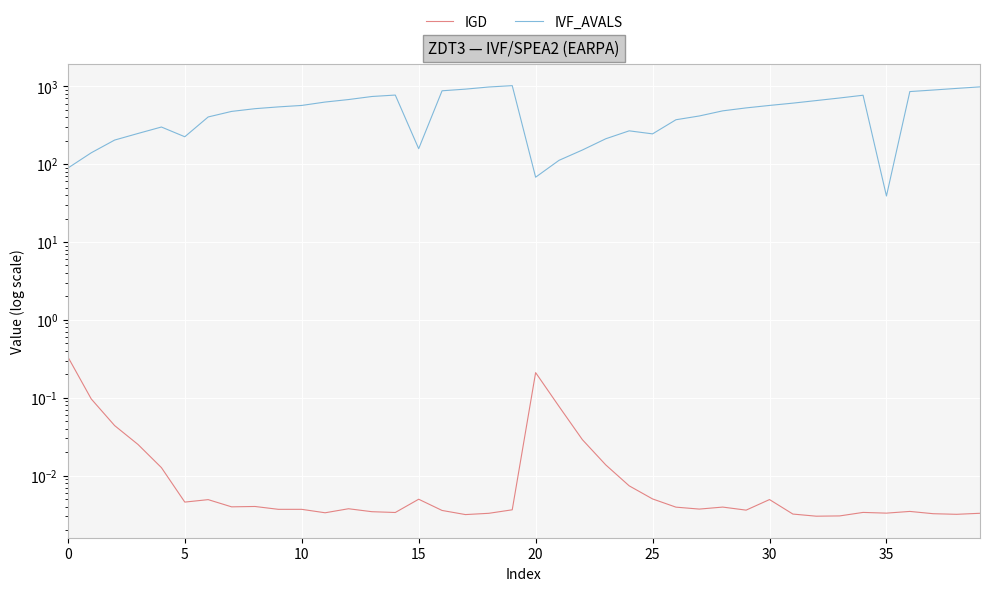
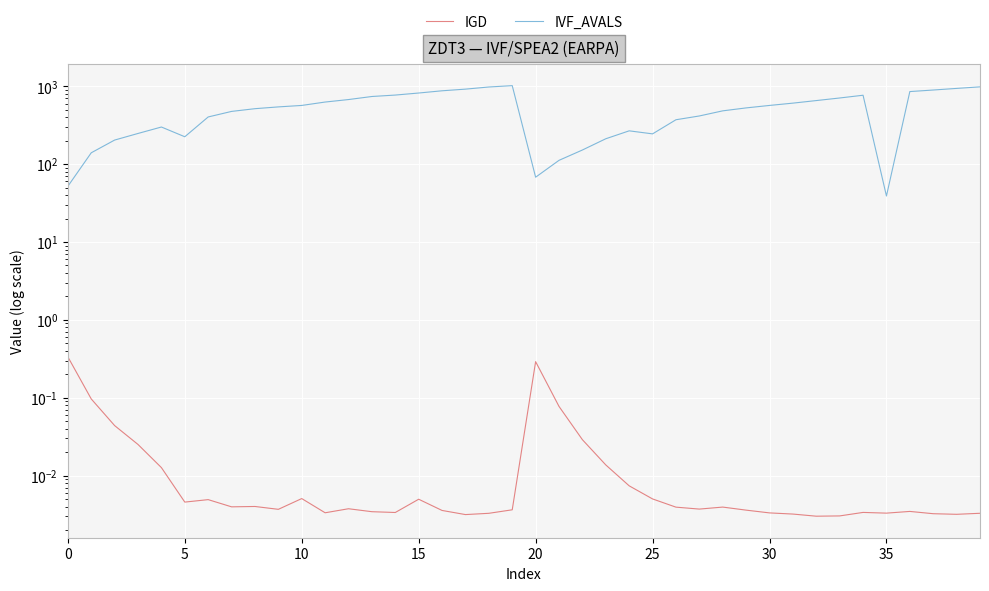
  {
    "IGD": {
      "0": 0.34,
      "5": 0.005,
-     "10": 0.004,
+     "10": 0.005,
      "15": 0.005,
-     "20": 0.21,
+     "20": 0.29,
      "25": 0.005,
-     "30": 0.005,
+     "30": 0.0033,
      "35": 0.0033
    },
    "IVF_AVALS": {
-     "0": 90,
+     "0": 50,
      "5": 230,
      "10": 600,
-     "15": 160,
+     "15": 800,
      "20": 70,
      "25": 250,
      "30": 600,
      "35": 40
    }
  }
